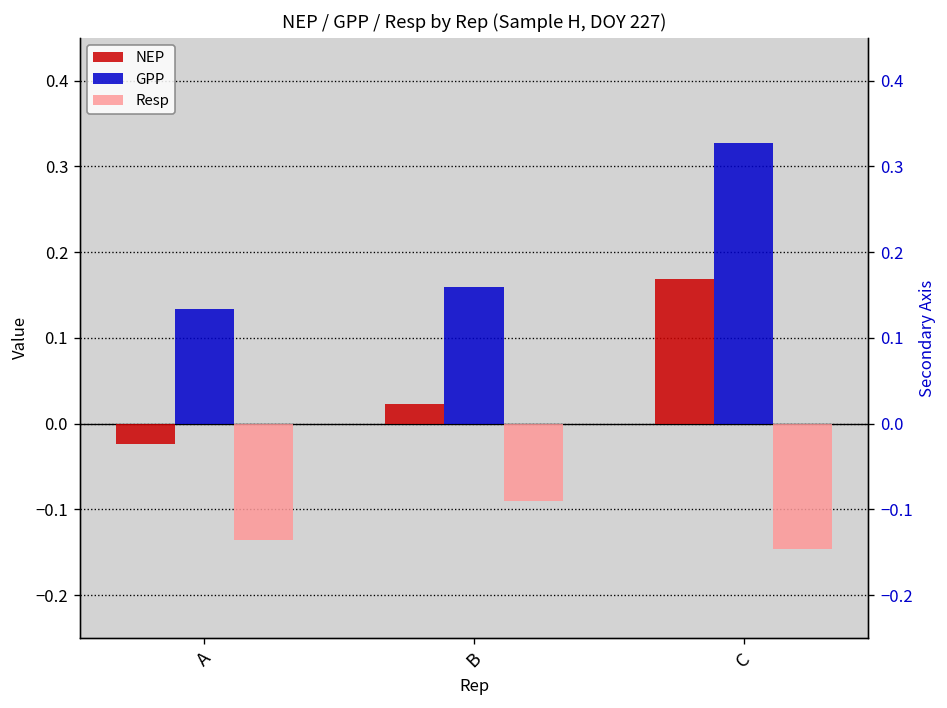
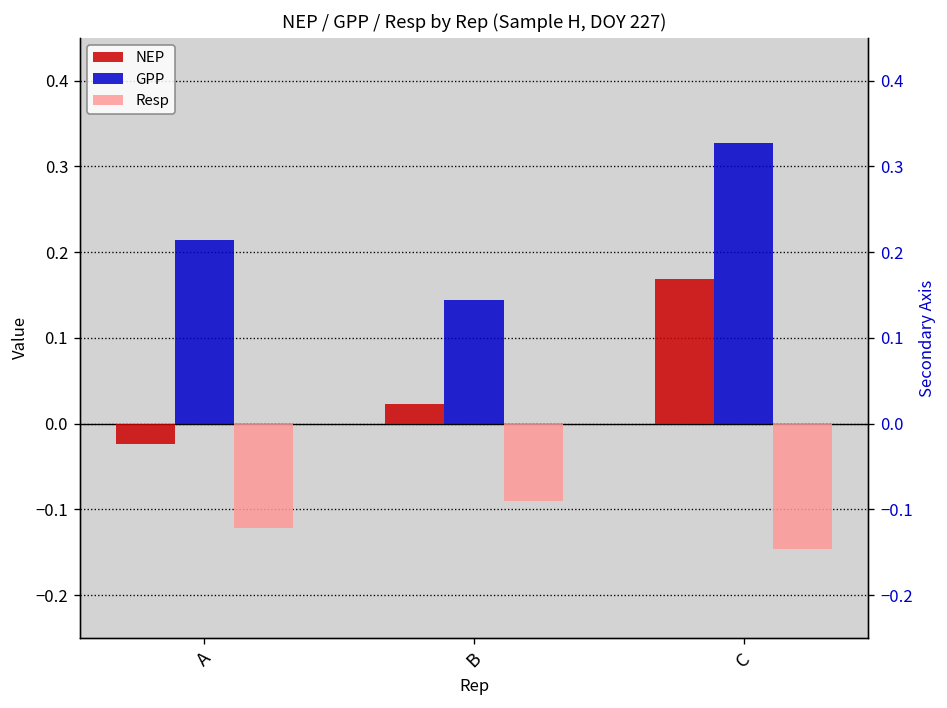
  {
    "NEP": {
      "A": -0.02,
      "B": 0.02,
      "C": 0.17
    },
    "GPP": {
-     "A": 0.13,
-     "B": 0.16,
+     "A": 0.21,
+     "B": 0.14,
      "C": 0.33
    },
    "Resp": {
-     "A": -0.14,
+     "A": -0.12,
      "B": -0.09,
      "C": -0.15
    }
  }
